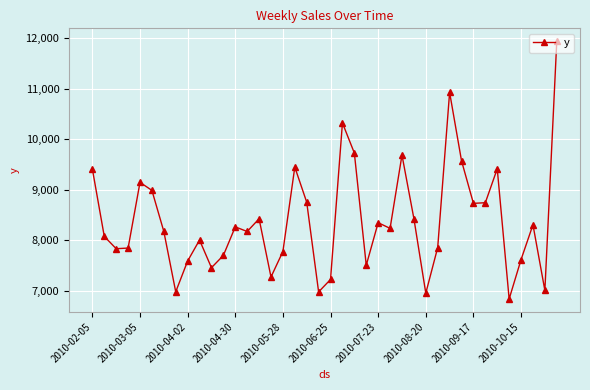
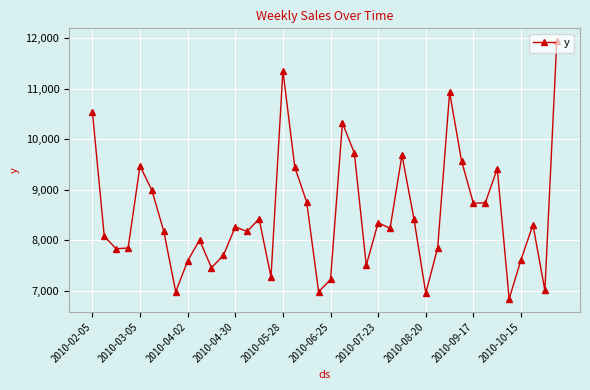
  {
-   "2010-02-05": "9,400",
-   "2010-03-05": "9,100",
+   "2010-02-05": "10,500",
+   "2010-03-05": "9,500",
    "2010-04-02": "7,600",
    "2010-04-30": "8,300",
-   "2010-05-28": "7,800",
+   "2010-05-28": "11,400",
    "2010-06-25": "7,200",
    "2010-07-23": "8,300",
    "2010-08-20": "7,000",
    "2010-09-17": "8,700",
    "2010-10-15": "7,600"
  }
